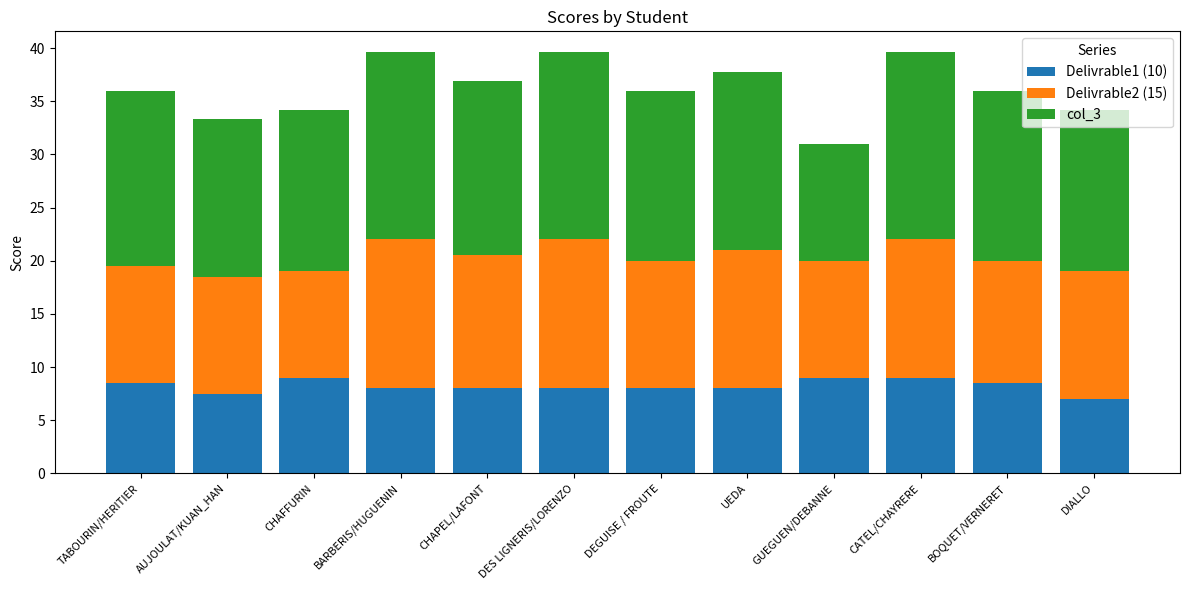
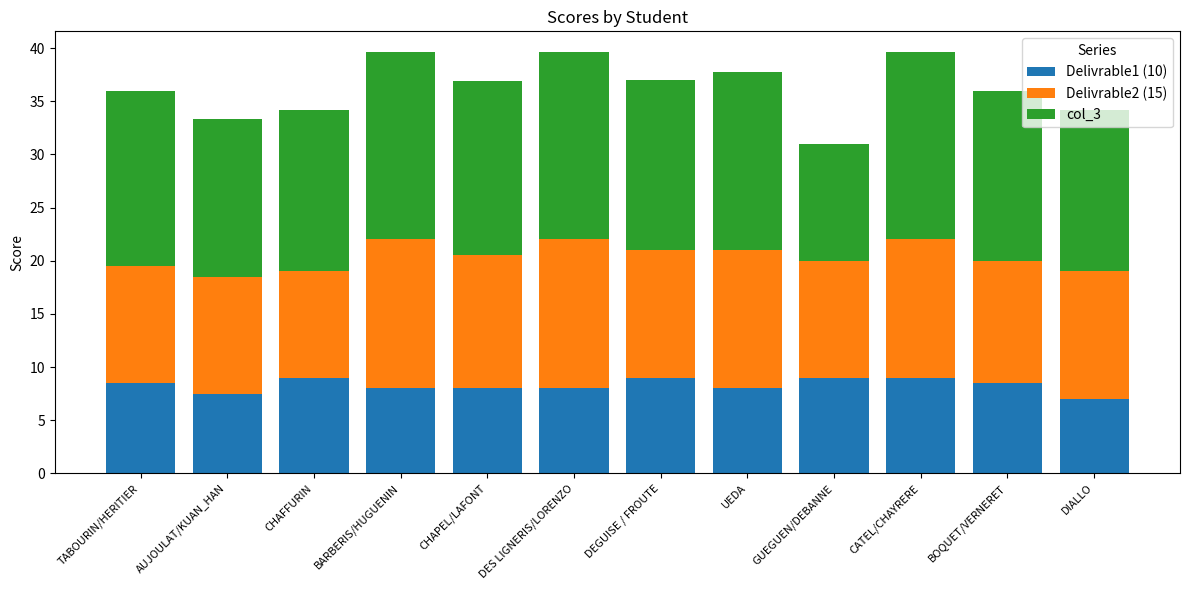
  {
    "Delivrable1 (10)": {
      "TABOURIN/HERITIER": 8.5,
      "AUJOULAT/KUAN_HAN": 7.5,
      "CHAFFURIN": 9,
      "BARBERIS/HUGUENIN": 8,
      "CHAPEL/LAFONT": 8,
      "DES LIGNERIS/LORENZO": 8,
-     "DEGUISE / FROUTE": 8,
+     "DEGUISE / FROUTE": 9,
      "UEDA": 8,
      "GUEGUEN/DEBANNE": 9,
      "CATEL/CHAYRERE": 9,
      "BOQUET/VERNERET": 8.5,
      "DIALLO": 7
    },
    "Delivrable2 (15)": {
      "TABOURIN/HERITIER": 11,
      "AUJOULAT/KUAN_HAN": 11,
      "CHAFFURIN": 10,
      "BARBERIS/HUGUENIN": 14,
      "CHAPEL/LAFONT": 12.5,
      "DES LIGNERIS/LORENZO": 14,
      "DEGUISE / FROUTE": 12,
      "UEDA": 13,
      "GUEGUEN/DEBANNE": 11,
      "CATEL/CHAYRERE": 13,
      "BOQUET/VERNERET": 11.5,
      "DIALLO": 12
    },
    "col_3": {
      "TABOURIN/HERITIER": 16.5,
      "AUJOULAT/KUAN_HAN": 15,
      "CHAFFURIN": 15,
      "BARBERIS/HUGUENIN": 17.6,
      "CHAPEL/LAFONT": 16.4,
      "DES LIGNERIS/LORENZO": 17.6,
      "DEGUISE / FROUTE": 16,
      "UEDA": 17,
      "GUEGUEN/DEBANNE": 11,
      "CATEL/CHAYRERE": 17.6,
      "BOQUET/VERNERET": 16
    }
  }
